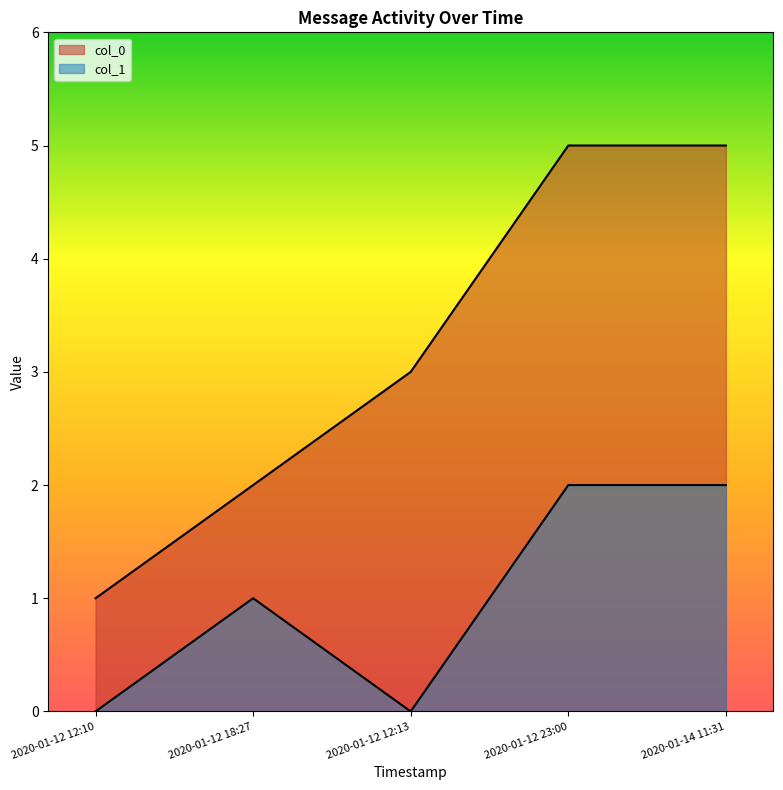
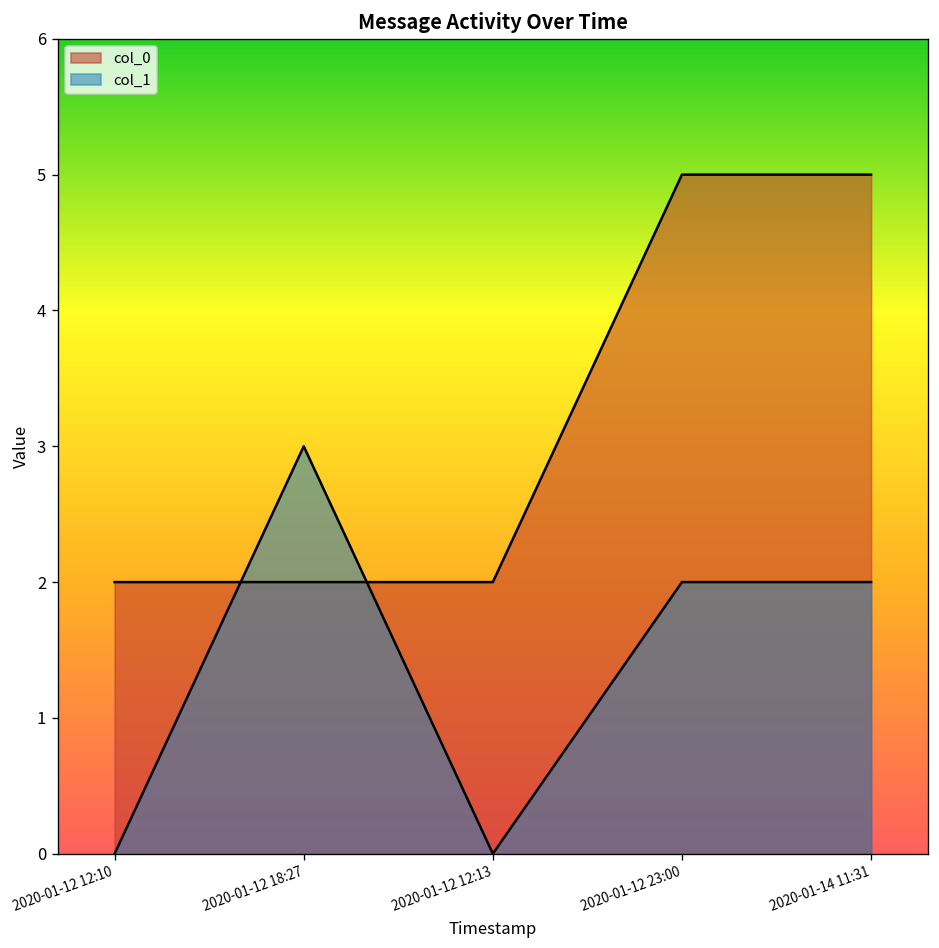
  {
    "col_0": {
-     "2020-01-12 12:10": 1,
+     "2020-01-12 12:10": 2,
      "2020-01-12 18:27": 2,
-     "2020-01-12 12:13": 3,
+     "2020-01-12 12:13": 2,
      "2020-01-12 23:00": 5,
      "2020-01-14 11:31": 5
    },
    "col_1": {
      "2020-01-12 12:10": 0,
-     "2020-01-12 18:27": 1,
+     "2020-01-12 18:27": 3,
      "2020-01-12 12:13": 0,
      "2020-01-12 23:00": 2,
      "2020-01-14 11:31": 2
    }
  }
